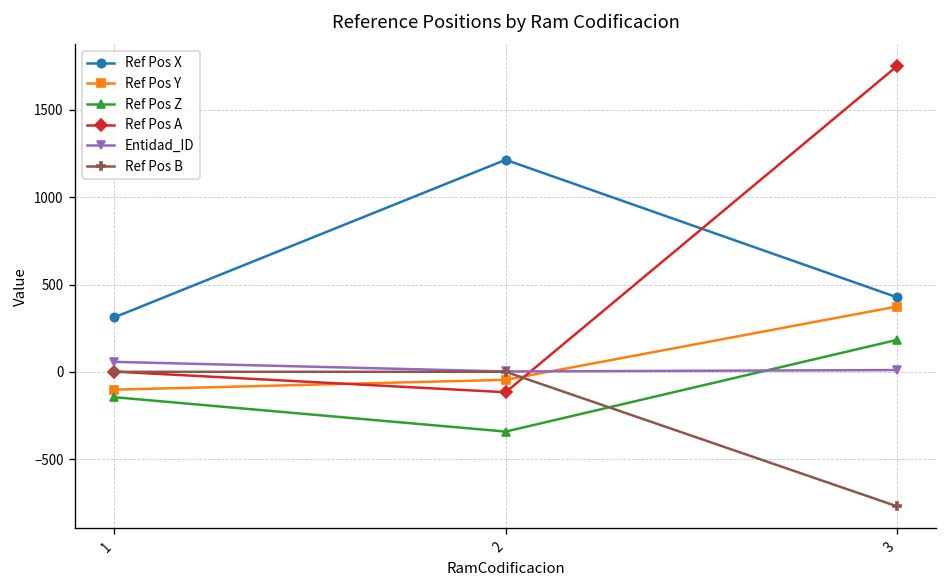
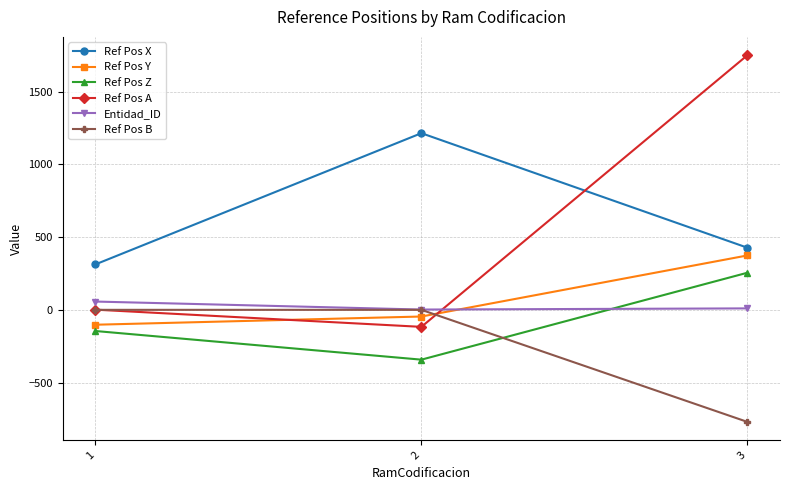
  {
    "Ref Pos X": {
      "1": 310,
      "2": 1210,
      "3": 430
    },
    "Ref Pos Y": {
      "1": -100,
      "2": -50,
      "3": 370
    },
    "Ref Pos Z": {
      "1": -150,
      "2": -340,
-     "3": 180
+     "3": 260
    },
    "Ref Pos A": {
      "2": -120,
      "3": 1750
    },
    "Entidad_ID": {
      "1": 60,
      "3": 10
    },
    "Ref Pos B": {
      "3": -770
    }
  }
